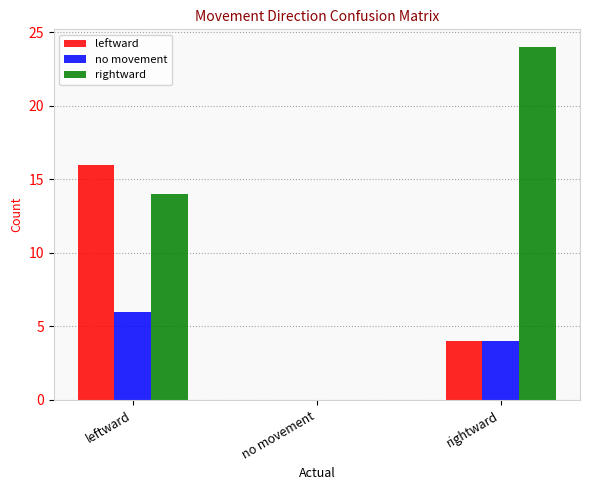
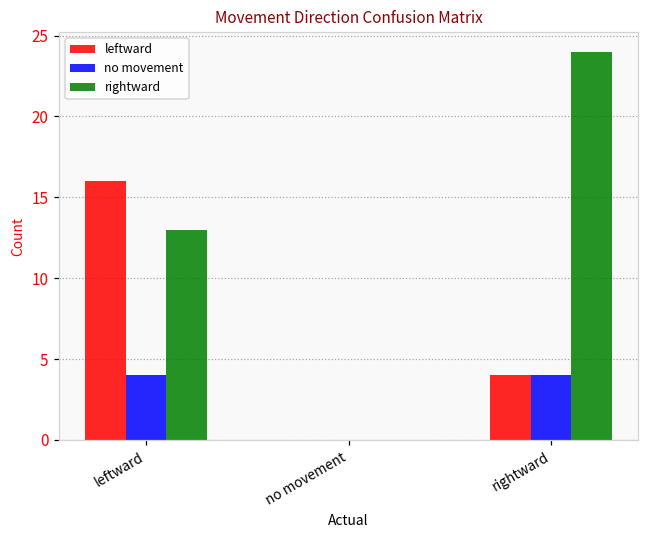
  {
    "leftward": {
      "leftward": 16,
      "no movement": 0,
      "rightward": 4
    },
    "no movement": {
-     "leftward": 6,
+     "leftward": 4,
      "no movement": 0,
      "rightward": 4
    },
    "rightward": {
-     "leftward": 14,
+     "leftward": 13,
      "no movement": 0,
      "rightward": 24
    }
  }
